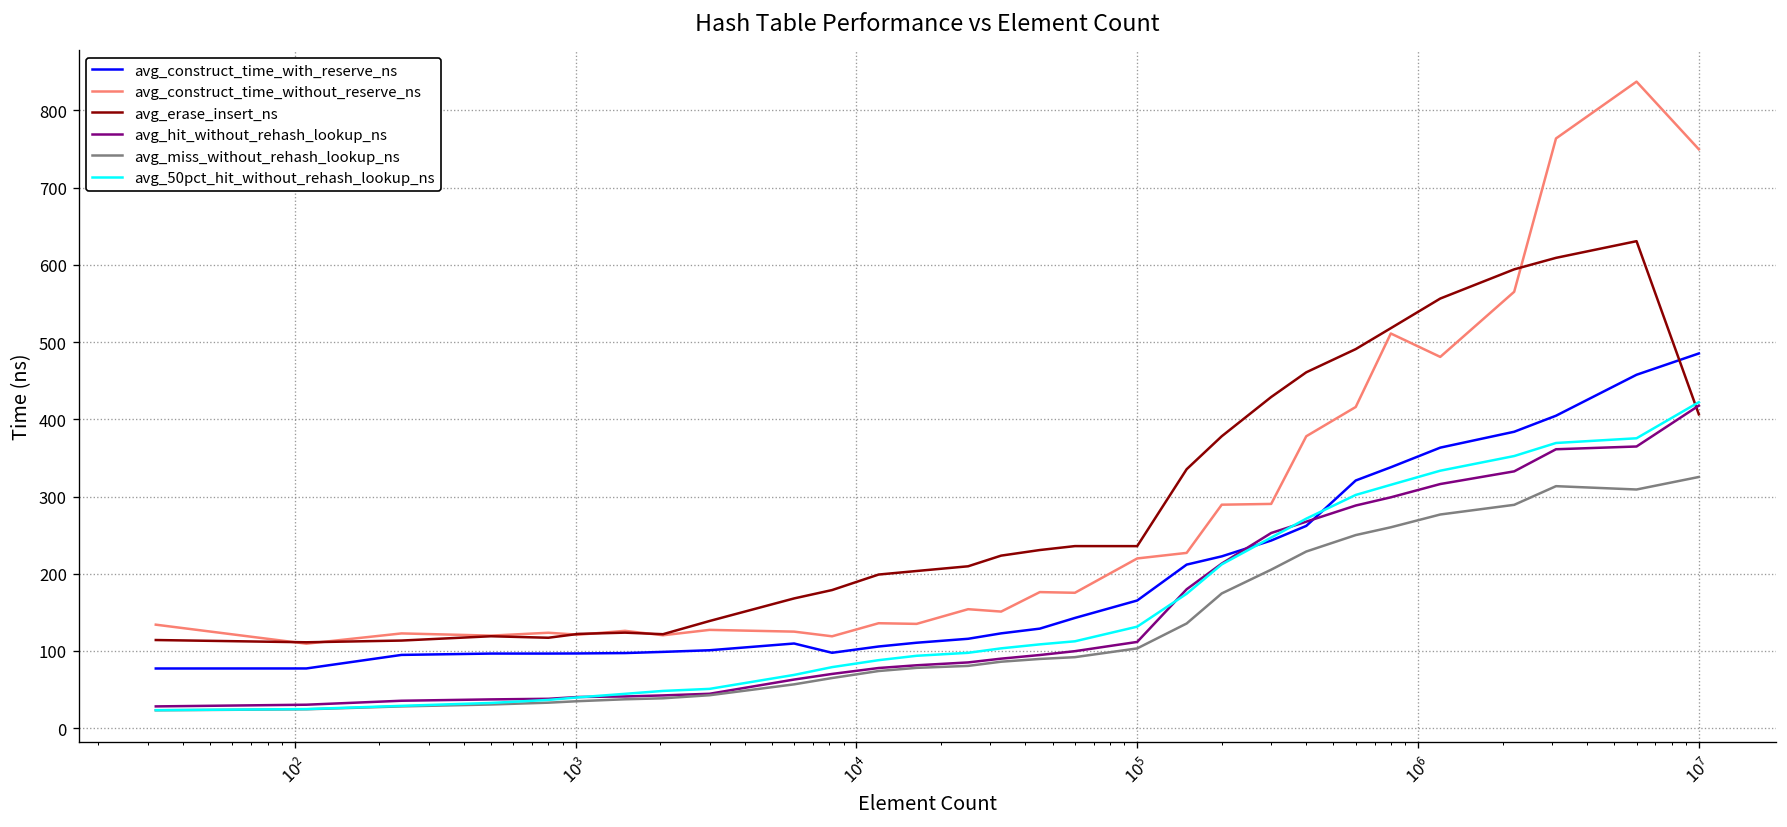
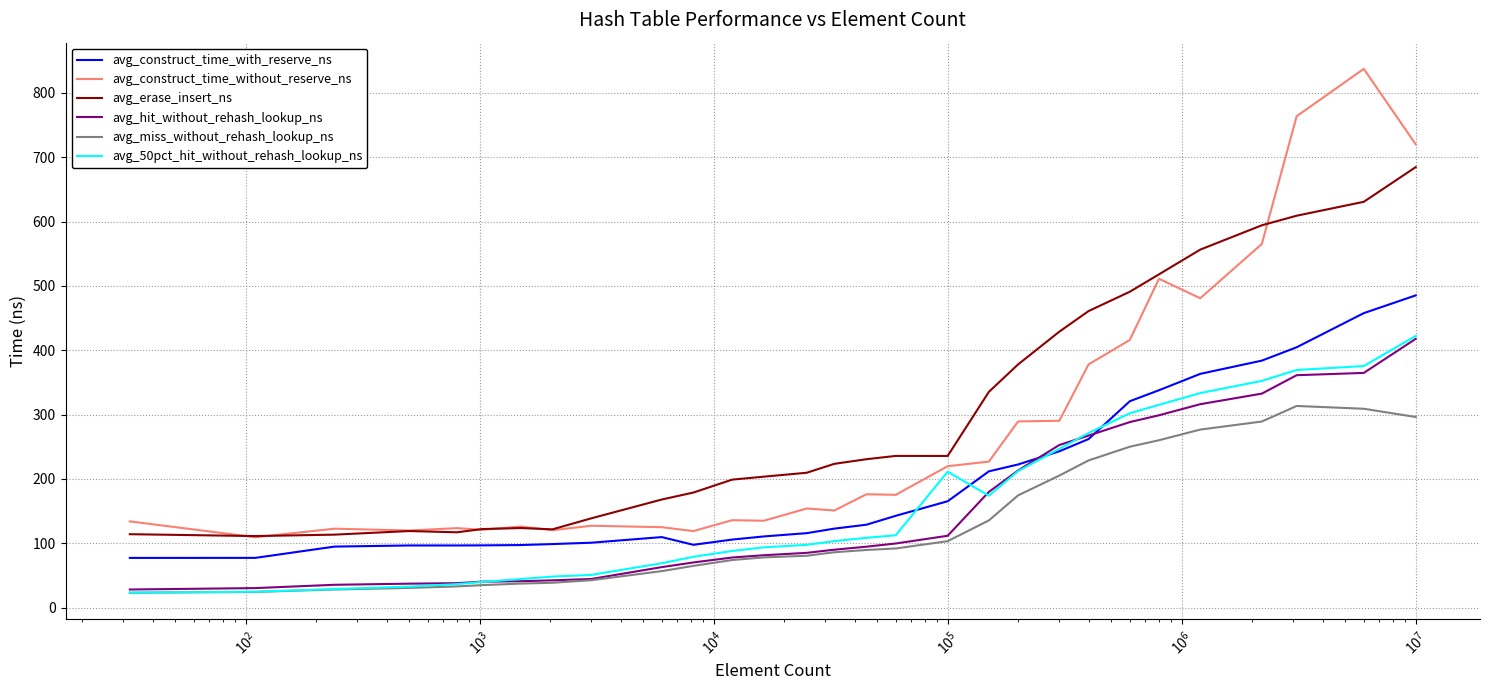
  {
    "avg_construct_time_with_reserve_ns": {
      "10^5": 170,
      "10^7": 490
    },
    "avg_construct_time_without_reserve_ns": {
      "10^5": 220,
-     "10^7": 750
+     "10^7": 720
    },
    "avg_erase_insert_ns": {
      "10^5": 240,
-     "10^7": 410
+     "10^7": 680
    },
    "avg_hit_without_rehash_lookup_ns": {
      "10^5": 110,
      "10^7": 420
    },
    "avg_miss_without_rehash_lookup_ns": {
      "10^5": 100,
-     "10^7": 330
+     "10^7": 300
    },
    "avg_50pct_hit_without_rehash_lookup_ns": {
-     "10^5": 130,
+     "10^5": 210,
      "10^7": 420
    }
  }
